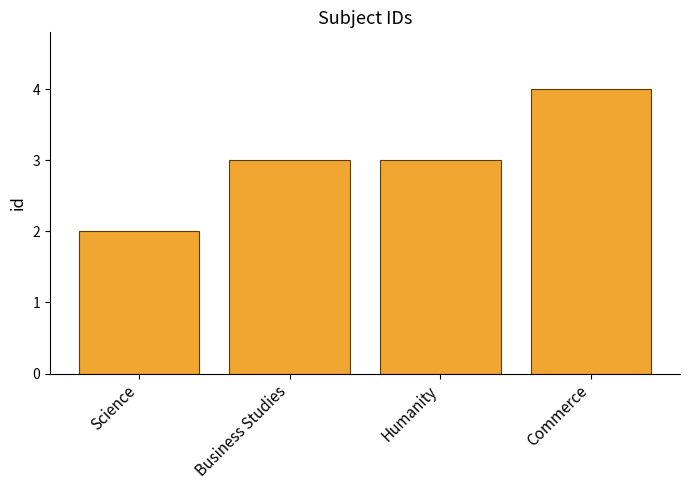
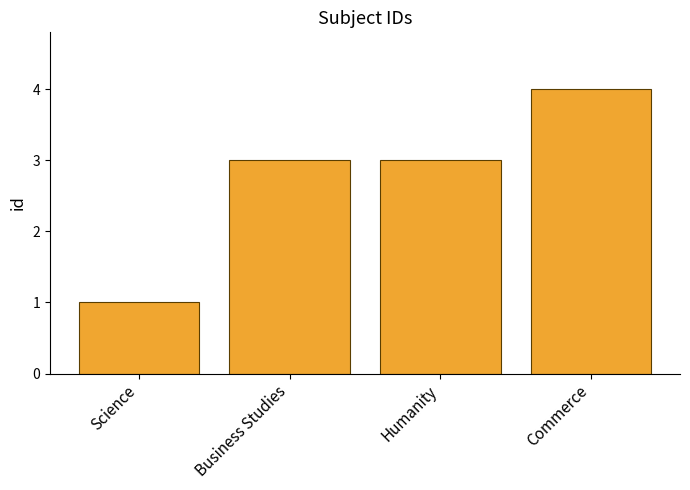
  {
-   "Science": 2,
+   "Science": 1,
    "Business Studies": 3,
    "Humanity": 3,
    "Commerce": 4
  }
